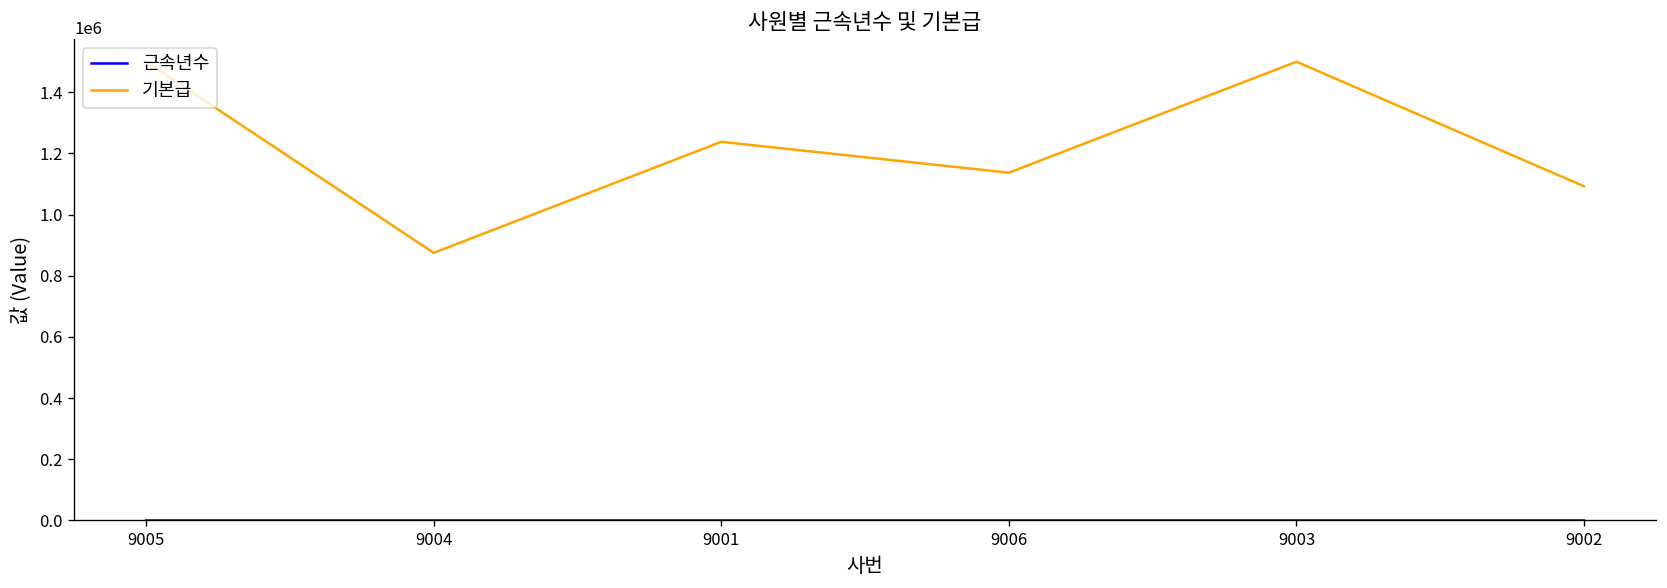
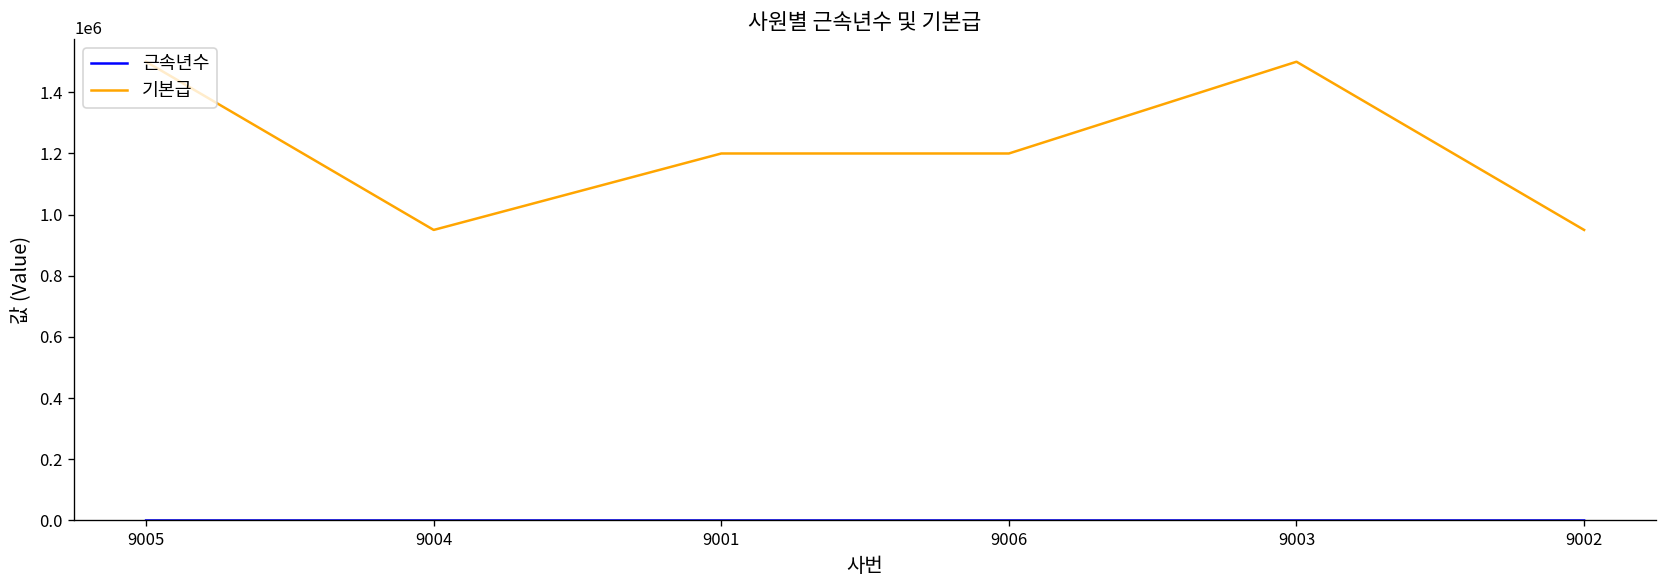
  {
    "근속년수": {
      "9005": 0,
      "9004": 0,
      "9001": 0,
      "9006": 0,
      "9003": 0,
      "9002": 0
    },
    "기본급": {
-     "9004": 880000,
-     "9001": 1240000,
-     "9006": 1140000,
+     "9004": 950000,
+     "9001": 1200000,
+     "9006": 1200000,
      "9003": 1500000,
-     "9002": 1090000
+     "9002": 950000
    }
  }
